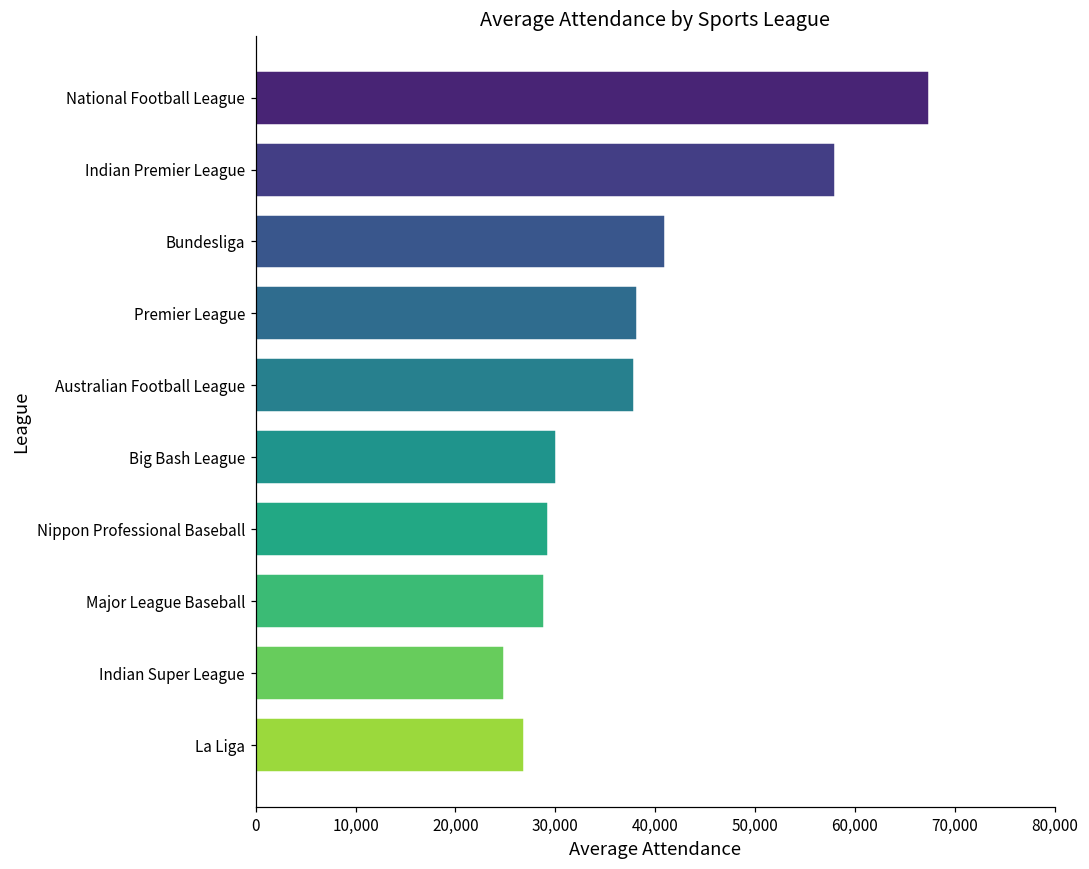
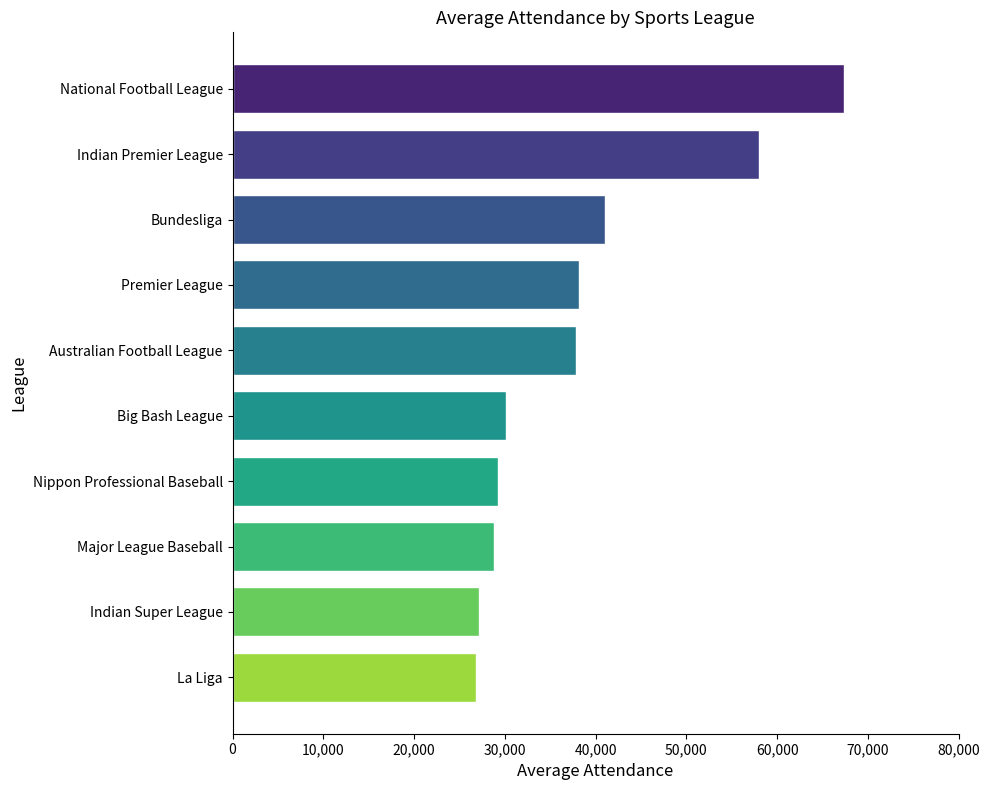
  {
    "National Football League": "67,000",
    "Indian Premier League": "58,000",
    "Bundesliga": "41,000",
    "Premier League": "38,000",
    "Australian Football League": "38,000",
    "Big Bash League": "30,000",
    "Nippon Professional Baseball": "29,000",
    "Major League Baseball": "29,000",
-   "Indian Super League": "25,000",
+   "Indian Super League": "27,000",
    "La Liga": "27,000"
  }
